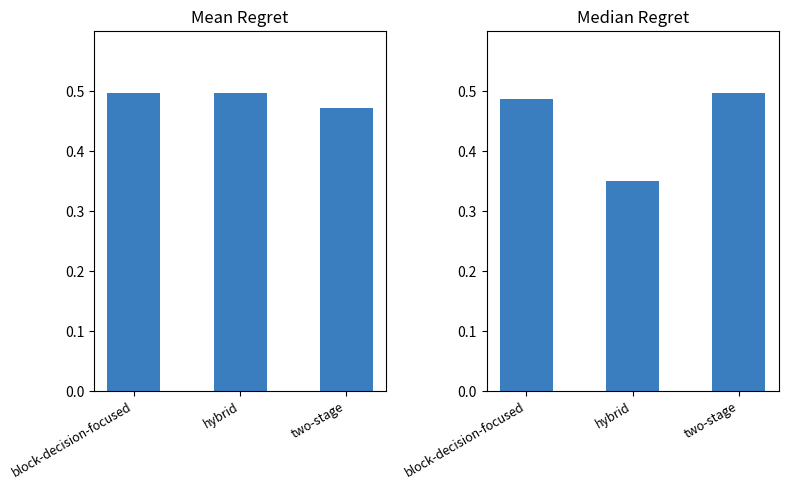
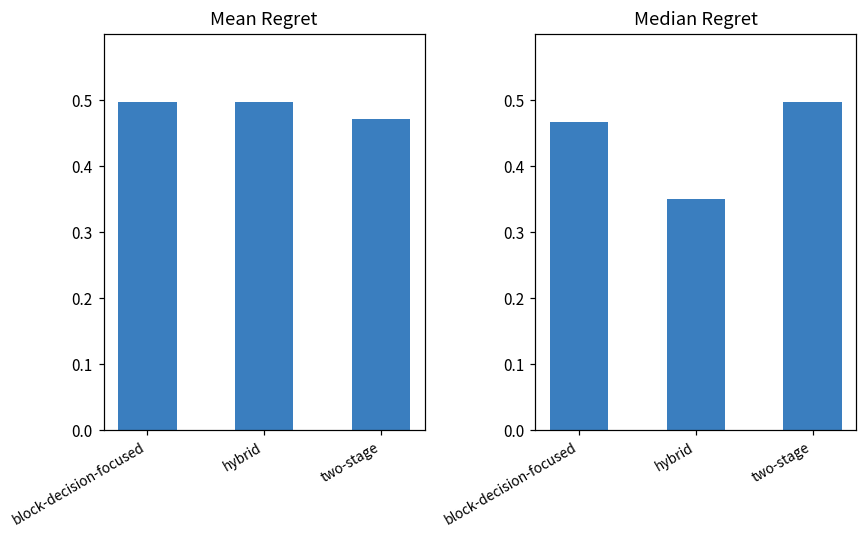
  {
    "Mean Regret": {
      "block-decision-focused": 0.50,
      "hybrid": 0.50,
      "two-stage": 0.47
    },
    "Median Regret": {
-     "block-decision-focused": 0.49,
+     "block-decision-focused": 0.47,
      "hybrid": 0.35,
      "two-stage": 0.50
    }
  }
